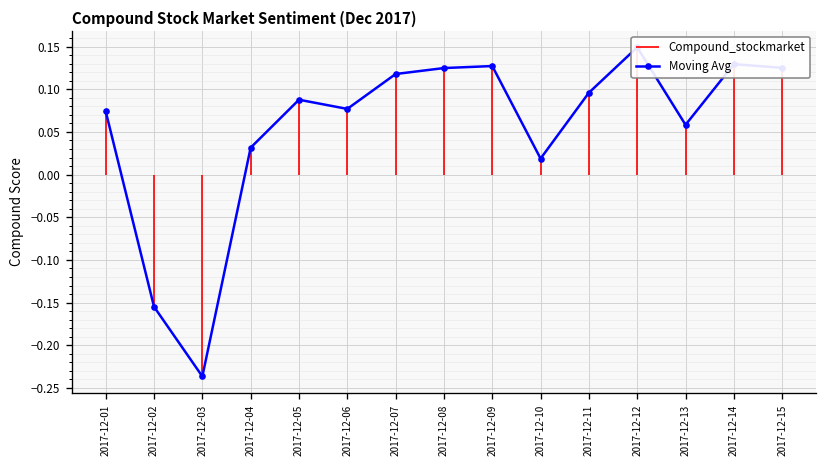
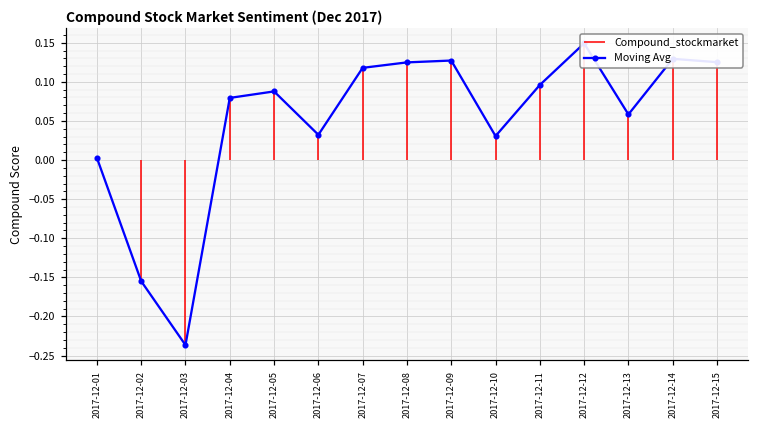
  {
-   "2017-12-01": 0.07,
+   "2017-12-01": 0.00,
    "2017-12-02": -0.15,
    "2017-12-03": -0.24,
-   "2017-12-04": 0.03,
+   "2017-12-04": 0.08,
    "2017-12-05": 0.09,
-   "2017-12-06": 0.08,
+   "2017-12-06": 0.03,
    "2017-12-07": 0.12,
    "2017-12-08": 0.12,
    "2017-12-09": 0.13,
-   "2017-12-10": 0.02,
+   "2017-12-10": 0.03,
    "2017-12-11": 0.10,
    "2017-12-13": 0.06
  }
